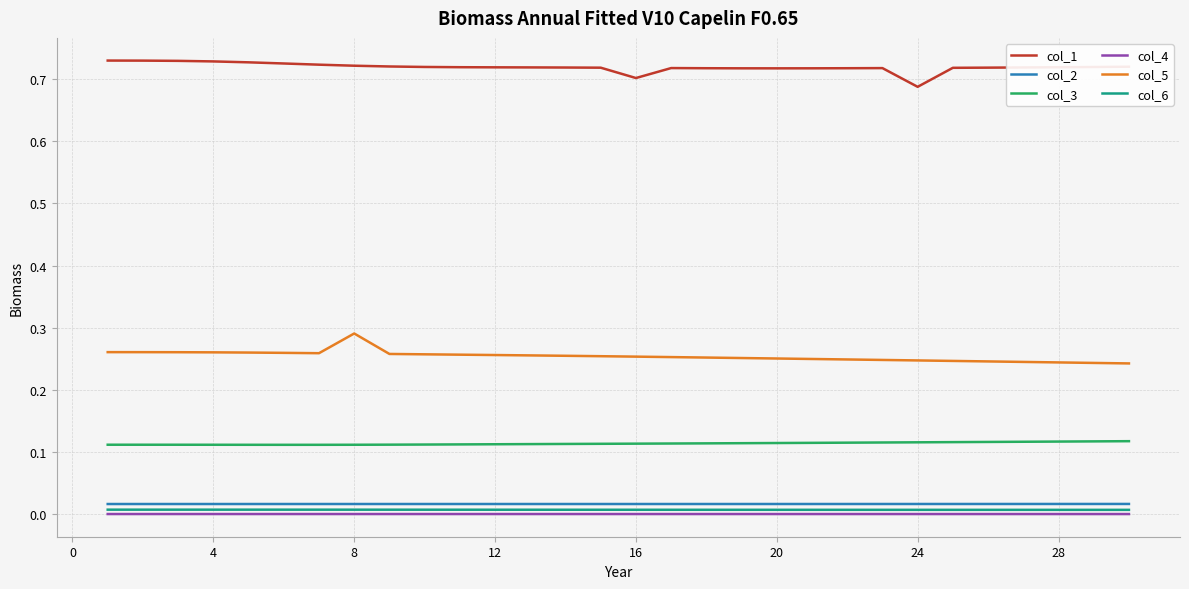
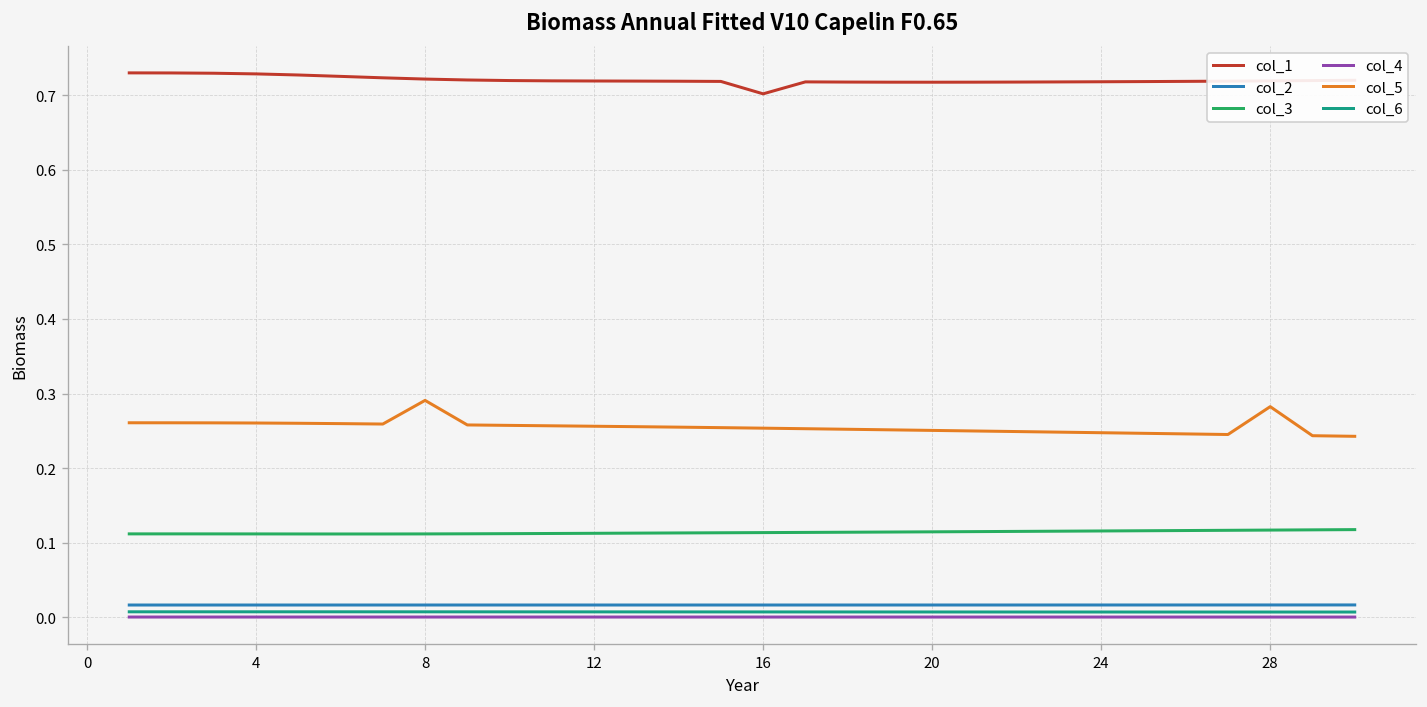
  {
    "col_1": {
      "4": 0.73,
      "8": 0.72,
      "12": 0.72,
      "16": 0.70,
      "20": 0.72,
-     "24": 0.69
+     "24": 0.72
    },
    "col_2": {
      "4": 0.02,
      "8": 0.02,
      "12": 0.02,
      "16": 0.02,
      "20": 0.02,
      "24": 0.02,
      "28": 0.02
    },
    "col_4": {
      "4": 0.00,
      "8": 0.00,
      "12": 0.00,
      "16": 0.00,
      "20": 0.00,
      "24": 0.00,
      "28": 0.00
    },
    "col_5": {
      "4": 0.26,
      "8": 0.29,
      "12": 0.26,
      "16": 0.25,
      "20": 0.25,
      "24": 0.25,
-     "28": 0.24
+     "28": 0.28
    }
  }
